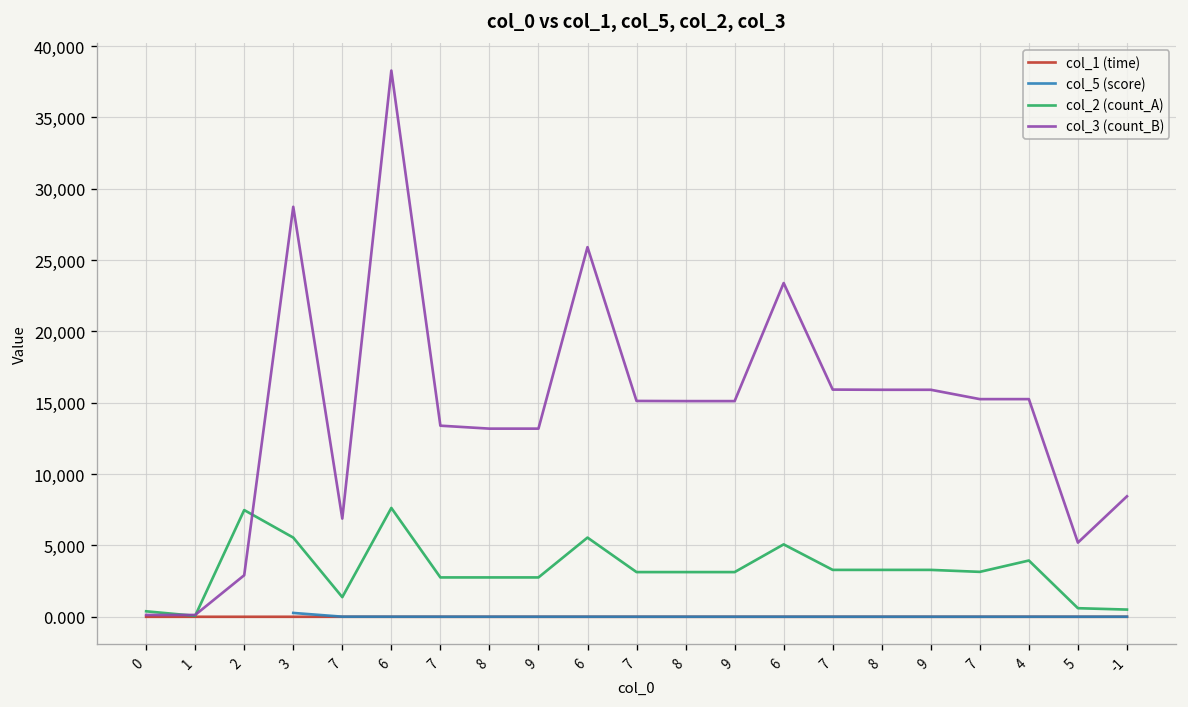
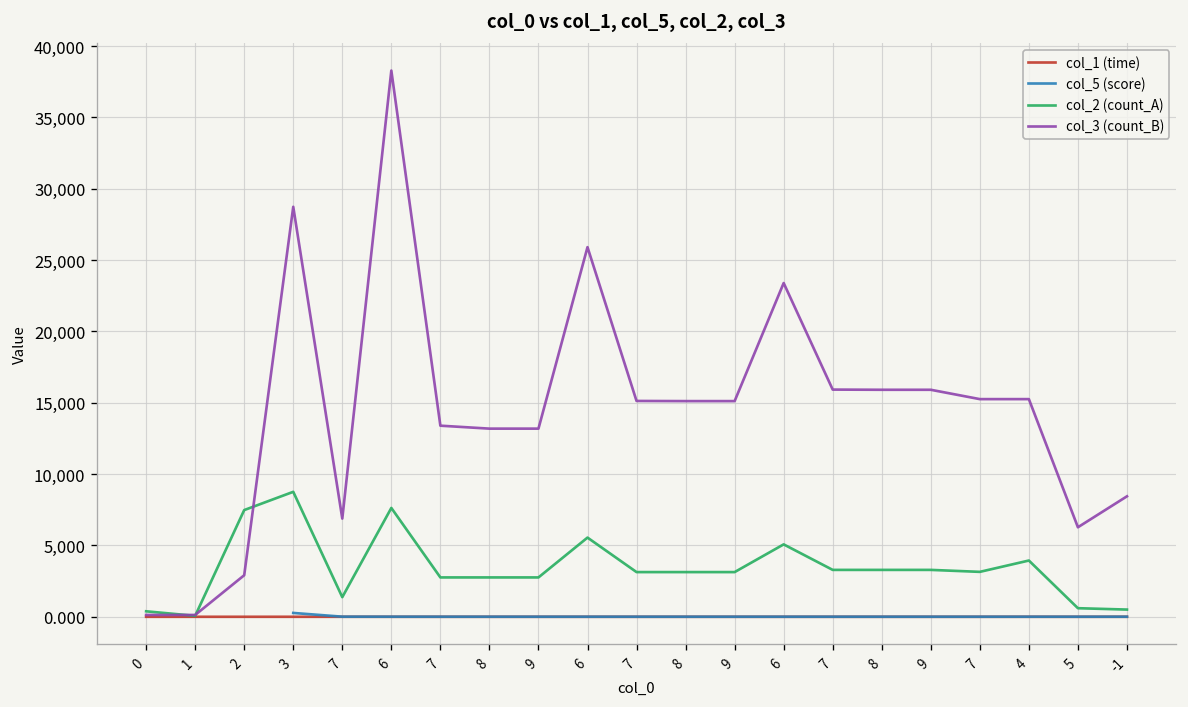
  {
    "col_1 (time)": {
      "2": "0",
      "3": "0"
    },
    "col_5 (score)": {
      "3": "300"
    },
    "col_2 (count_A)": {
      "0": "400",
      "2": "7,500",
-     "3": "5,600",
+     "3": "8,800",
      "4": "3,900",
      "5": "600",
      "-1": "500"
    },
    "col_3 (count_B)": {
      "2": "2,900",
      "3": "28,700",
      "4": "15,300",
-     "5": "5,200",
+     "5": "6,300",
      "-1": "8,400"
    }
  }
